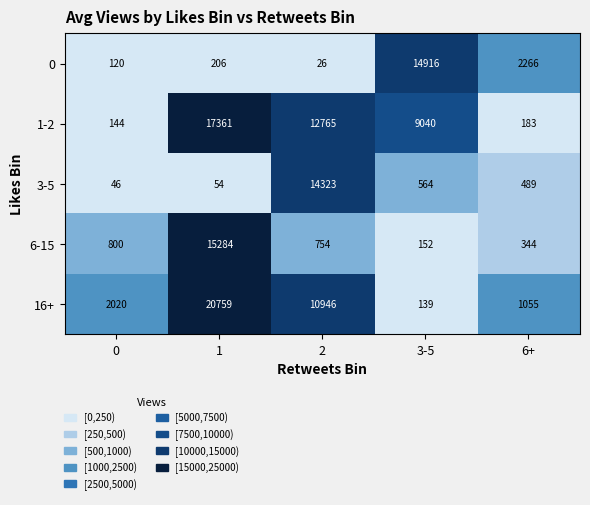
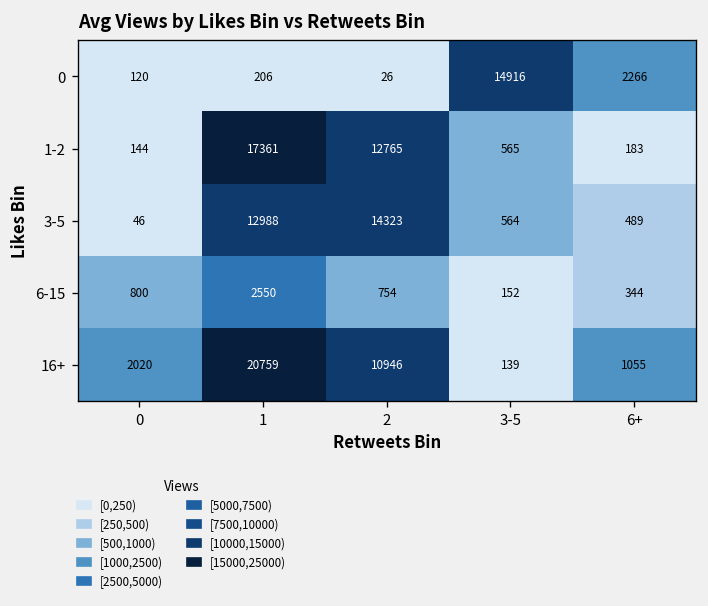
  {
    "0": {
      "0": 120,
      "1": 206,
      "2": 26,
      "3-5": 14916,
      "6+": 2266
    },
    "1-2": {
      "0": 144,
      "1": 17361,
      "2": 12765,
-     "3-5": 9040,
+     "3-5": 565,
      "6+": 183
    },
    "3-5": {
      "0": 46,
-     "1": 54,
+     "1": 12988,
      "2": 14323,
      "3-5": 564,
      "6+": 489
    },
    "6-15": {
      "0": 800,
-     "1": 15284,
+     "1": 2550,
      "2": 754,
      "3-5": 152,
      "6+": 344
    },
    "16+": {
      "0": 2020,
      "1": 20759,
      "2": 10946,
      "3-5": 139,
      "6+": 1055
    }
  }
